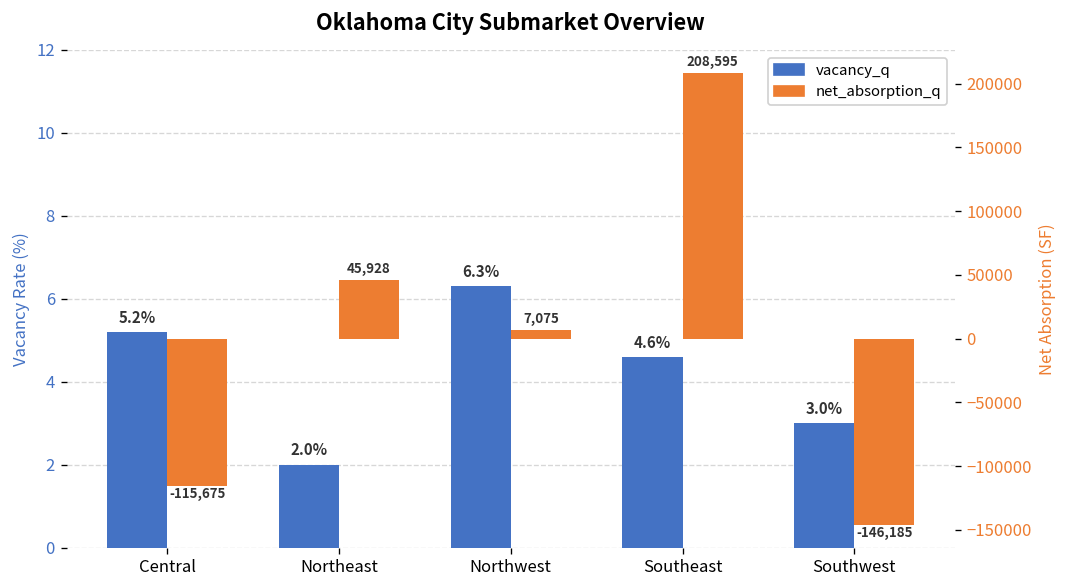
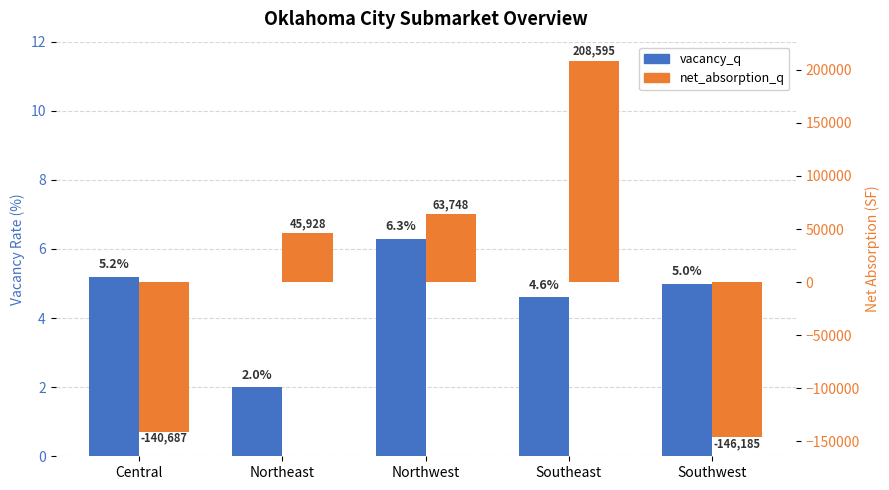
  {
    "vacancy_q": {
      "Central": "5.2%",
      "Northeast": "2.0%",
      "Northwest": "6.3%",
      "Southeast": "4.6%",
-     "Southwest": "3.0%"
+     "Southwest": "5.0%"
    },
    "net_absorption_q": {
-     "Central": "-115,675",
+     "Central": "-140,687",
      "Northeast": "45,928",
-     "Northwest": "7,075",
+     "Northwest": "63,748",
      "Southeast": "208,595",
      "Southwest": "-146,185"
    }
  }
